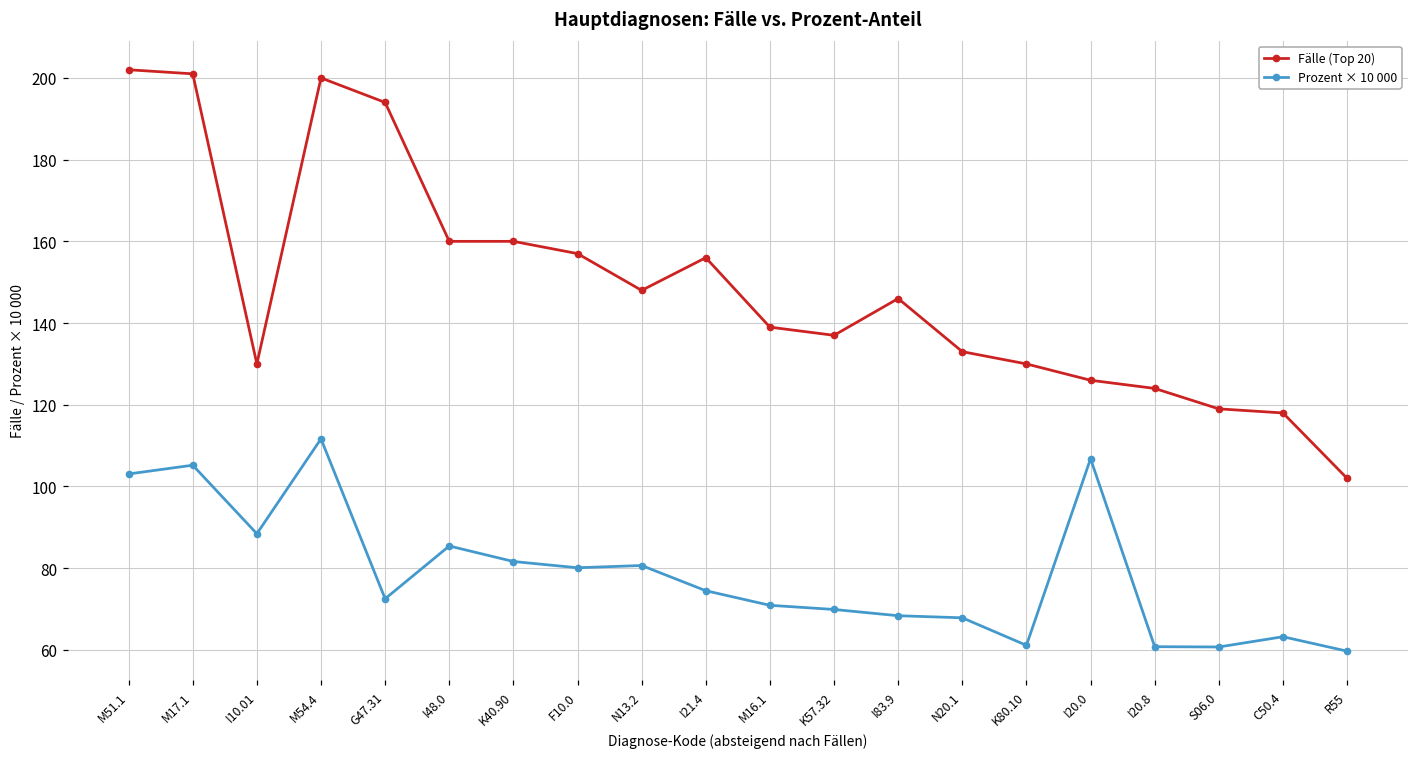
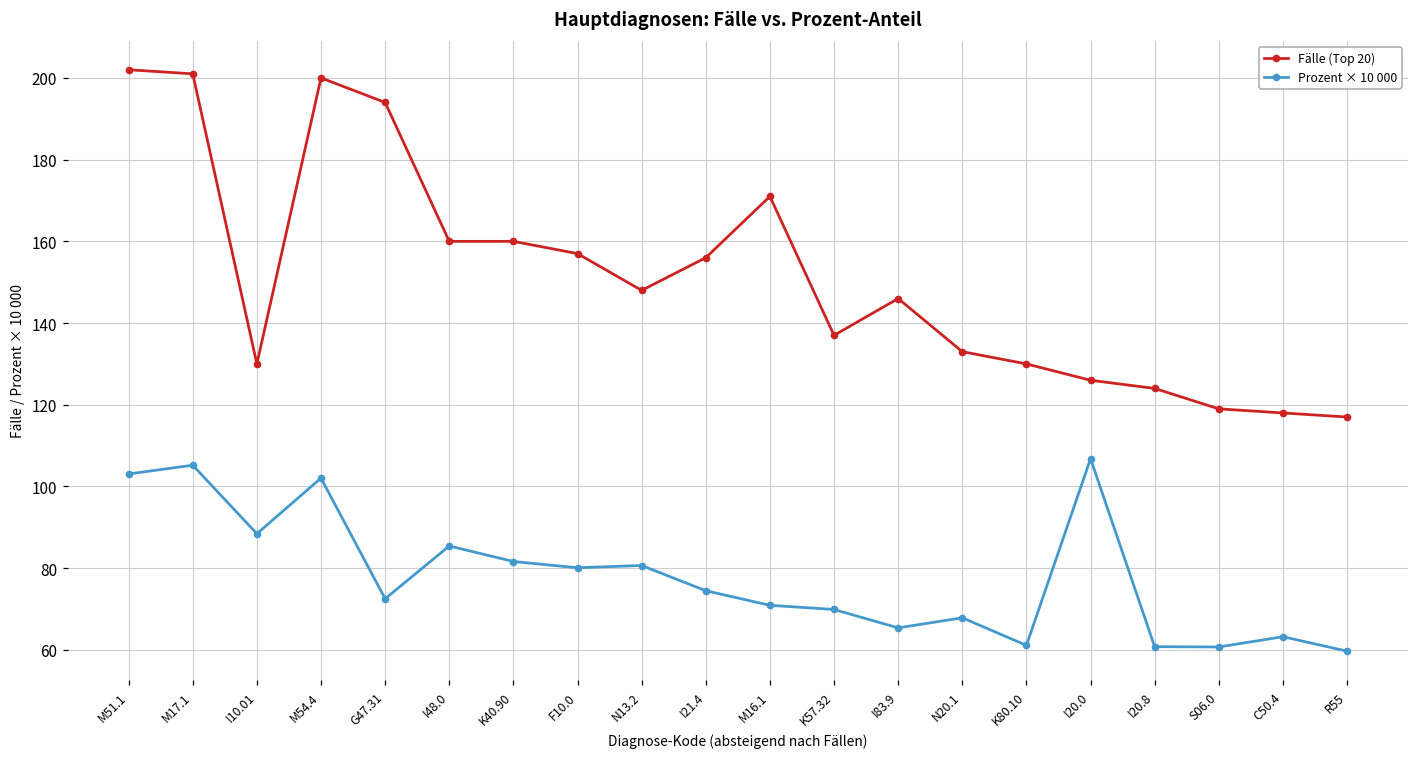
  {
    "Fälle (Top 20)": {
      "M51.1": 202,
      "M17.1": 201,
      "I10.01": 130,
      "M54.4": 200,
      "G47.31": 194,
      "I48.0": 160,
      "K40.90": 160,
      "F10.0": 157,
      "N13.2": 148,
      "I21.4": 156,
-     "M16.1": 139,
+     "M16.1": 171,
      "K57.32": 137,
      "I83.9": 146,
      "N20.1": 133,
      "K80.10": 130,
      "I20.0": 126,
      "I20.8": 124,
      "S06.0": 119,
      "C50.4": 118,
-     "R55": 102
+     "R55": 117
    },
    "Prozent × 10 000": {
      "M51.1": 103,
      "M17.1": 105,
      "I10.01": 88,
-     "M54.4": 112,
+     "M54.4": 102,
      "G47.31": 73,
      "I48.0": 85,
      "K40.90": 82,
      "F10.0": 80,
      "N13.2": 81,
      "I21.4": 74,
      "M16.1": 71,
      "K57.32": 70,
-     "I83.9": 68,
+     "I83.9": 65,
      "N20.1": 68,
      "K80.10": 61,
      "I20.0": 107,
      "I20.8": 61,
      "S06.0": 61,
      "C50.4": 63,
      "R55": 60
    }
  }
